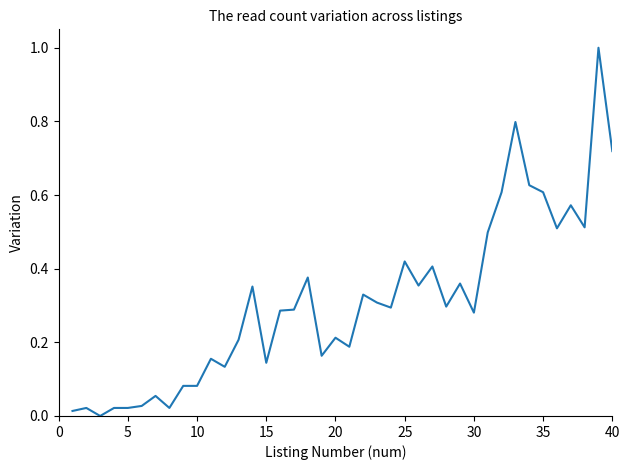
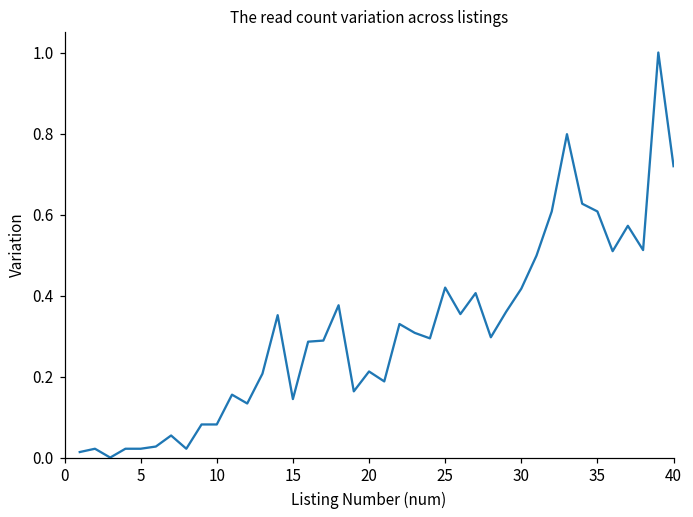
  {
    "5": 0.02,
    "10": 0.08,
    "15": 0.14,
    "20": 0.21,
    "25": 0.42,
-   "30": 0.28,
+   "30": 0.42,
    "35": 0.61,
    "40": 0.72
  }
